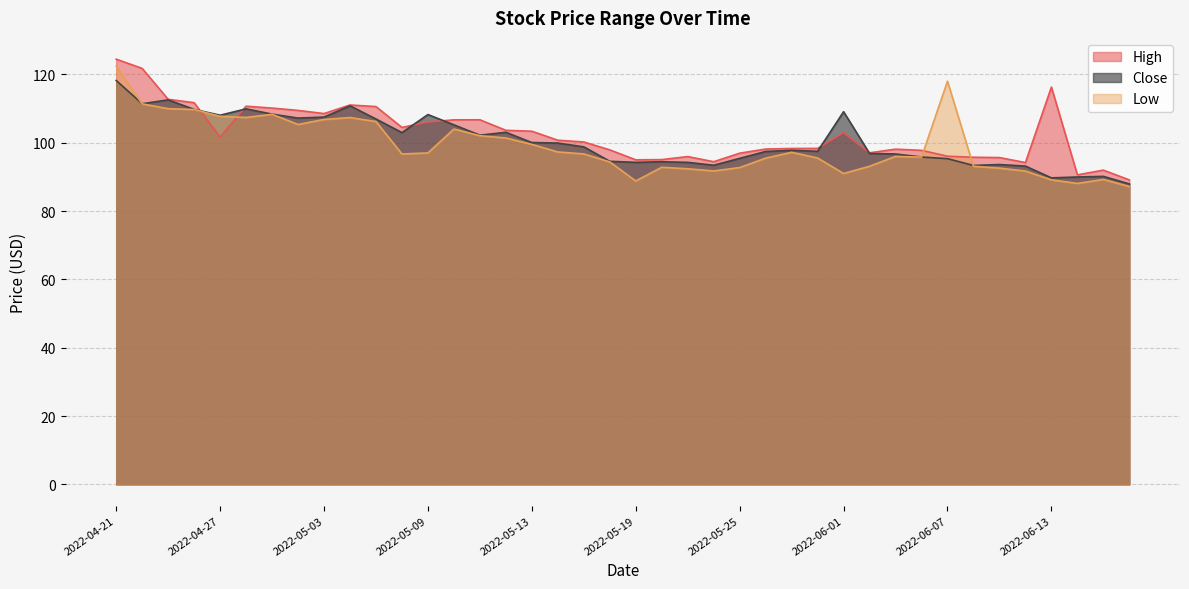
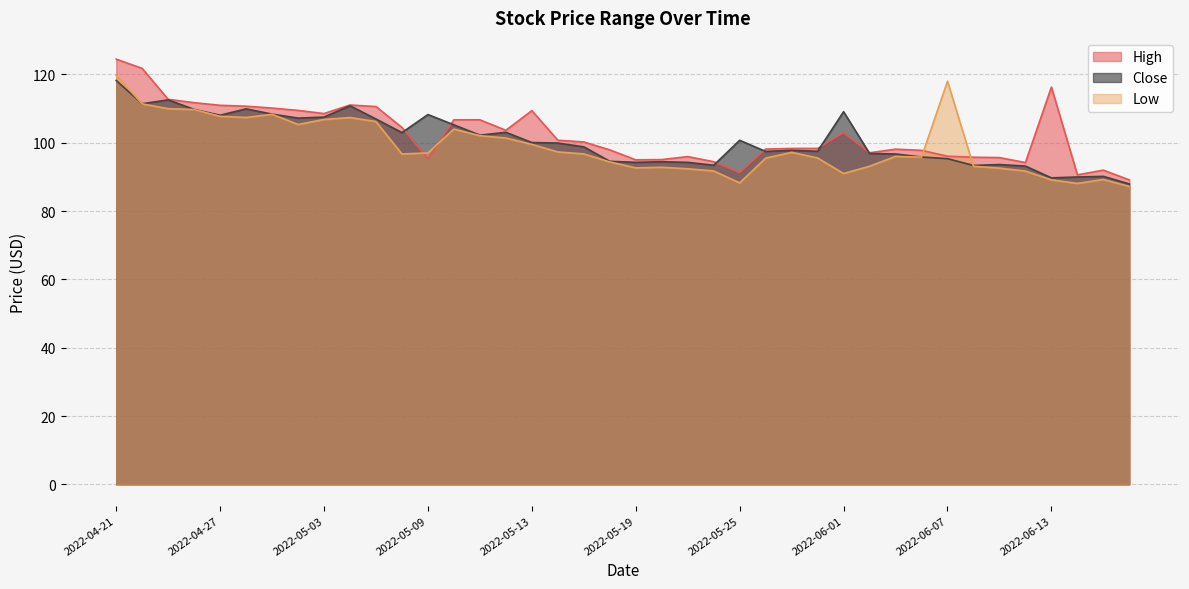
  {
    "High": {
      "2022-04-21": 124,
-     "2022-04-27": 102,
+     "2022-04-27": 111,
      "2022-05-03": 109,
-     "2022-05-09": 106,
-     "2022-05-13": 103,
+     "2022-05-09": 95,
+     "2022-05-13": 109,
      "2022-05-19": 95,
-     "2022-05-25": 97,
+     "2022-05-25": 91,
      "2022-06-01": 103,
      "2022-06-13": 116
    },
    "Close": {
      "2022-04-21": 118,
      "2022-05-09": 108,
      "2022-05-19": 94,
-     "2022-05-25": 95,
+     "2022-05-25": 101,
      "2022-06-01": 109
    },
    "Low": {
-     "2022-04-21": 122,
+     "2022-04-21": 120,
      "2022-05-09": 97,
-     "2022-05-19": 89,
-     "2022-05-25": 93,
+     "2022-05-19": 93,
+     "2022-05-25": 88,
      "2022-06-01": 91,
      "2022-06-07": 118
    }
  }
